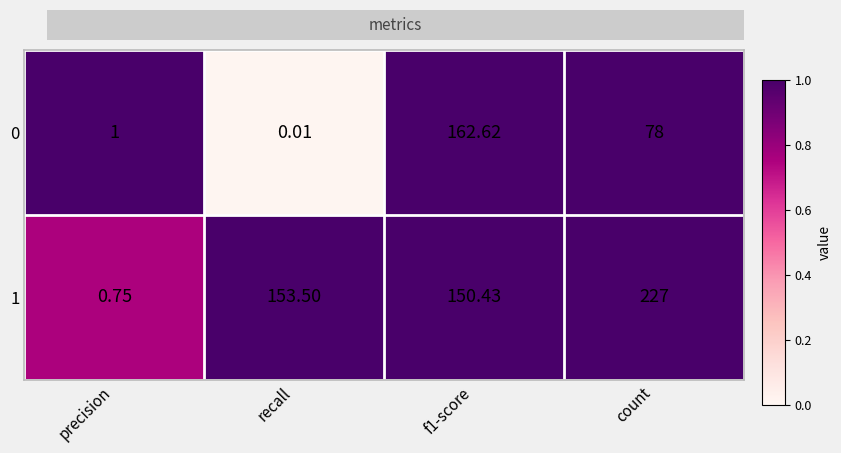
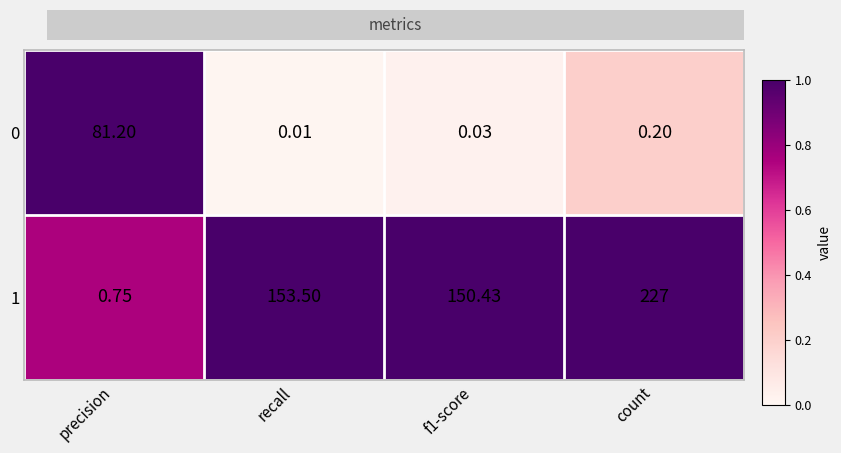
  {
    "0": {
-     "precision": 1,
+     "precision": 81.20,
      "recall": 0.01,
-     "f1-score": 162.62,
-     "count": 78
+     "f1-score": 0.03,
+     "count": 0.20
    },
    "1": {
      "precision": 0.75,
      "recall": 153.50,
      "f1-score": 150.43,
      "count": 227
    }
  }
